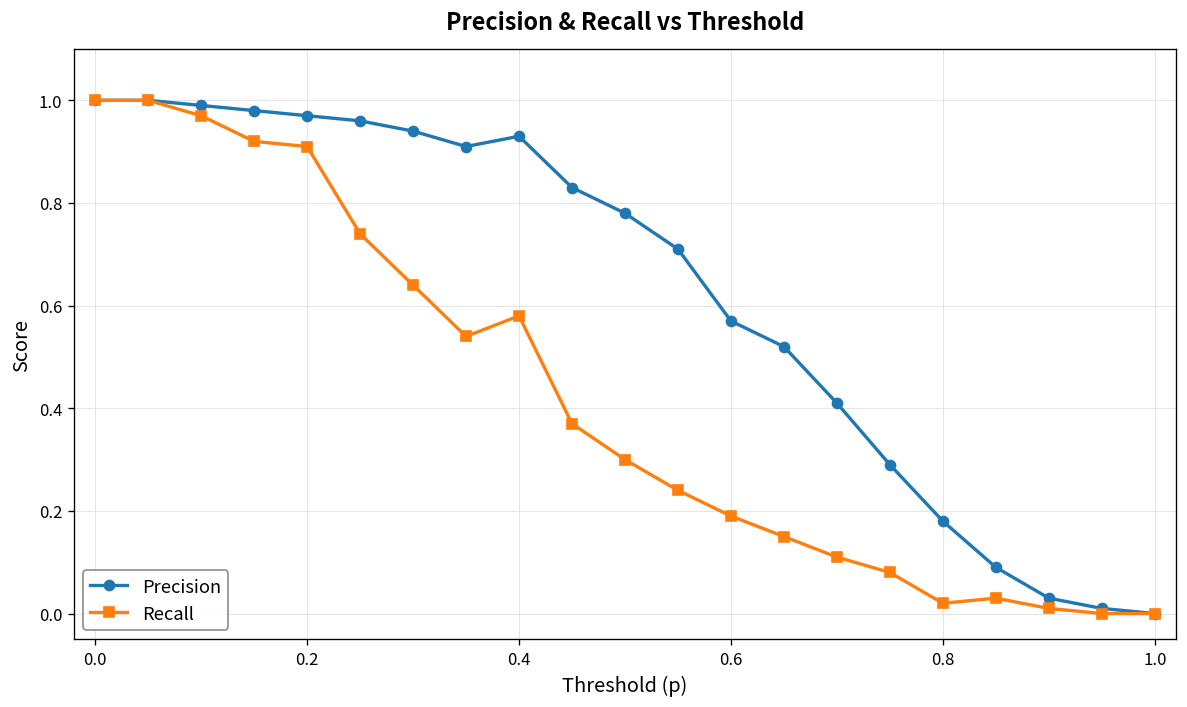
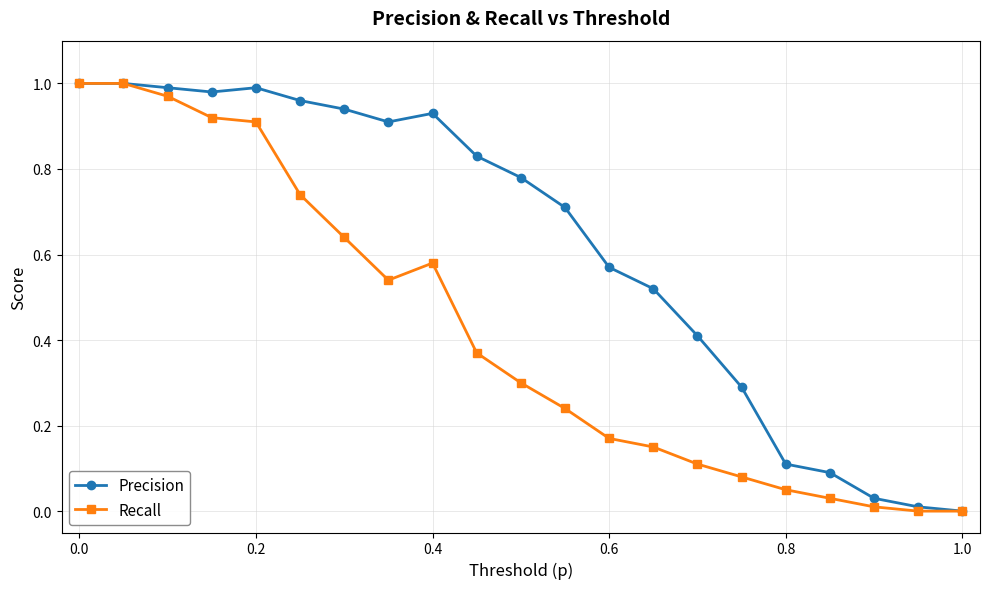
  {
    "Precision": {
-     "0.2": 0.97,
+     "0.2": 0.99,
      "0.4": 0.93,
      "0.6": 0.57,
-     "0.8": 0.18
+     "0.8": 0.11
    },
    "Recall": {
      "0.2": 0.91,
      "0.4": 0.58,
-     "0.6": 0.19,
-     "0.8": 0.02
+     "0.6": 0.17,
+     "0.8": 0.05
    }
  }
